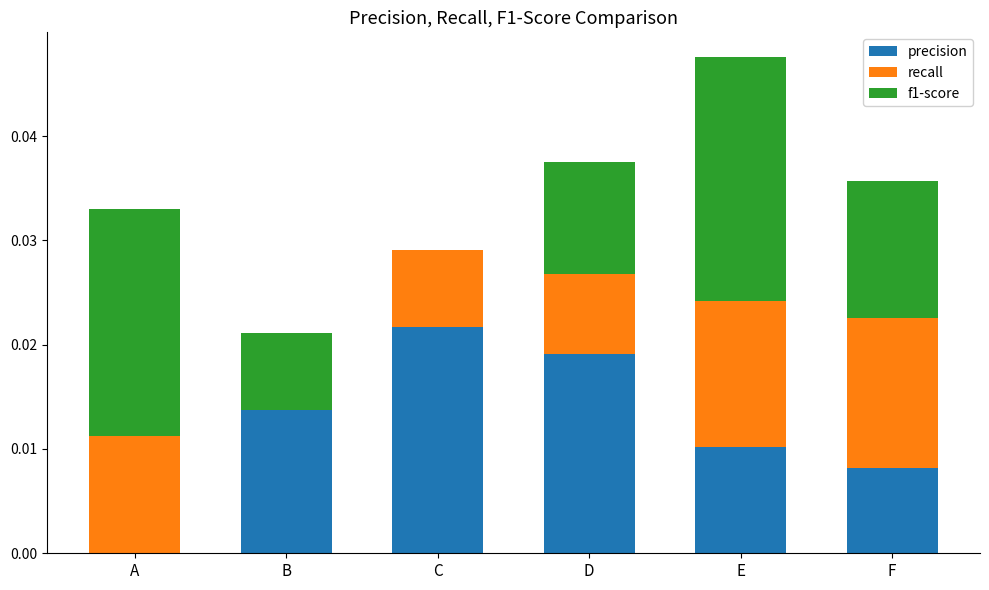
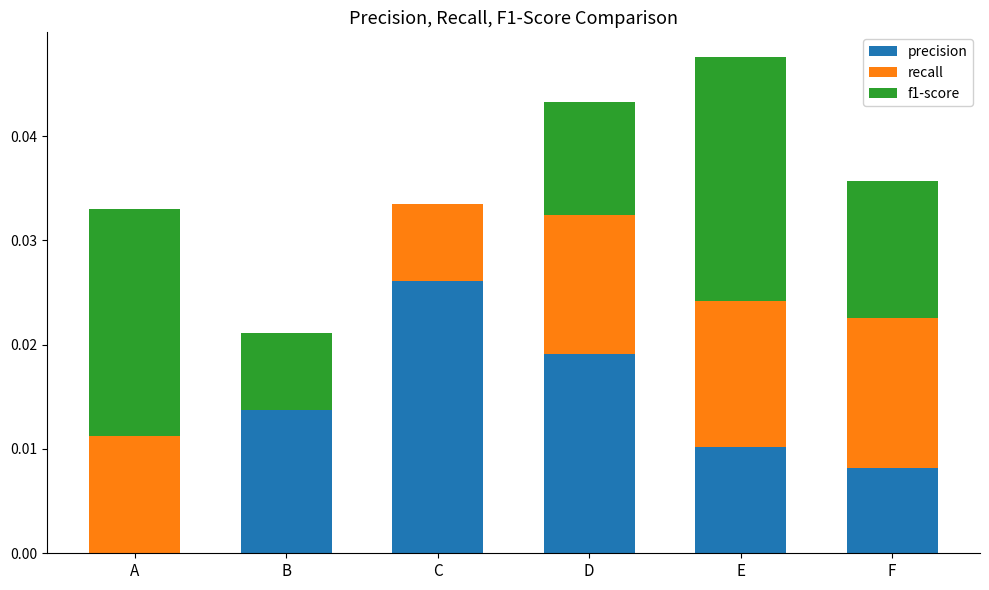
  {
    "precision": {
      "A": 0.0000,
      "B": 0.0138,
-     "C": 0.0217,
+     "C": 0.0261,
      "D": 0.0191,
      "E": 0.0102,
      "F": 0.0081
    },
    "recall": {
      "A": 0.0113,
      "B": 0.0000,
      "C": 0.0073,
-     "D": 0.0076,
+     "D": 0.0133,
      "E": 0.0140,
      "F": 0.0144
    },
    "f1-score": {
      "A": 0.0217,
      "B": 0.0073,
      "C": 0.0000,
      "D": 0.0108,
      "E": 0.0234,
      "F": 0.0131
    }
  }
